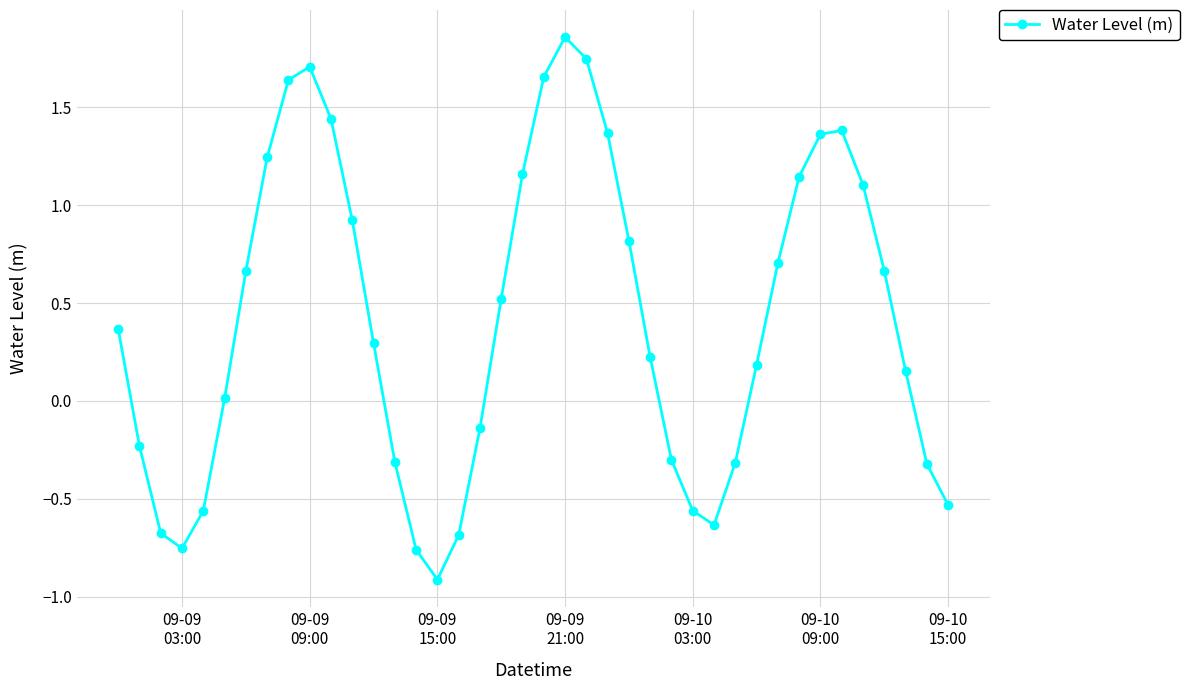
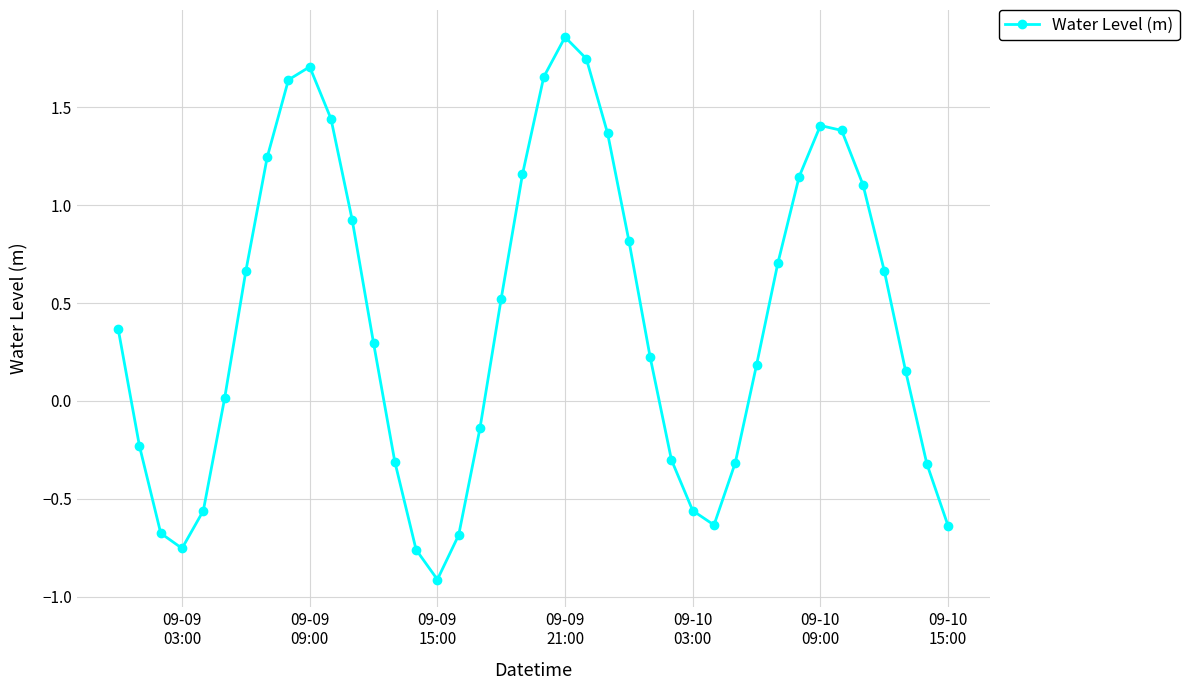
  {
    "09-09 03:00": -0.75,
    "09-09 09:00": 1.71,
    "09-09 15:00": -0.91,
    "09-09 21:00": 1.86,
    "09-10 03:00": -0.56,
-   "09-10 09:00": 1.36,
-   "09-10 15:00": -0.53
+   "09-10 09:00": 1.41,
+   "09-10 15:00": -0.64
  }
